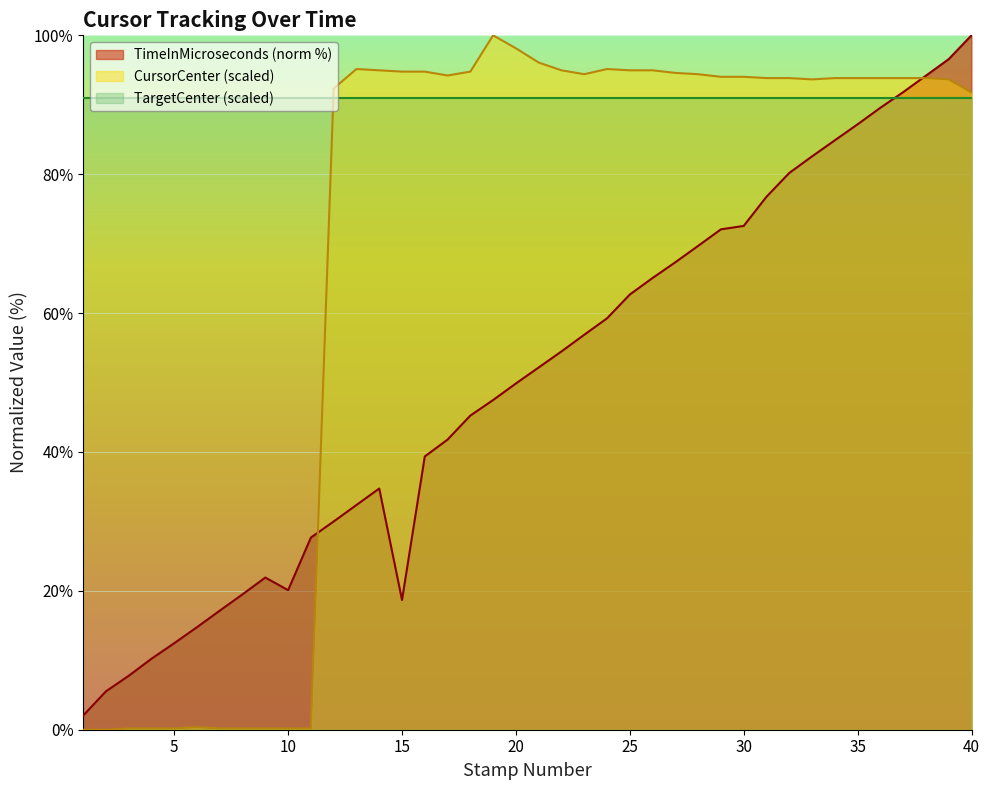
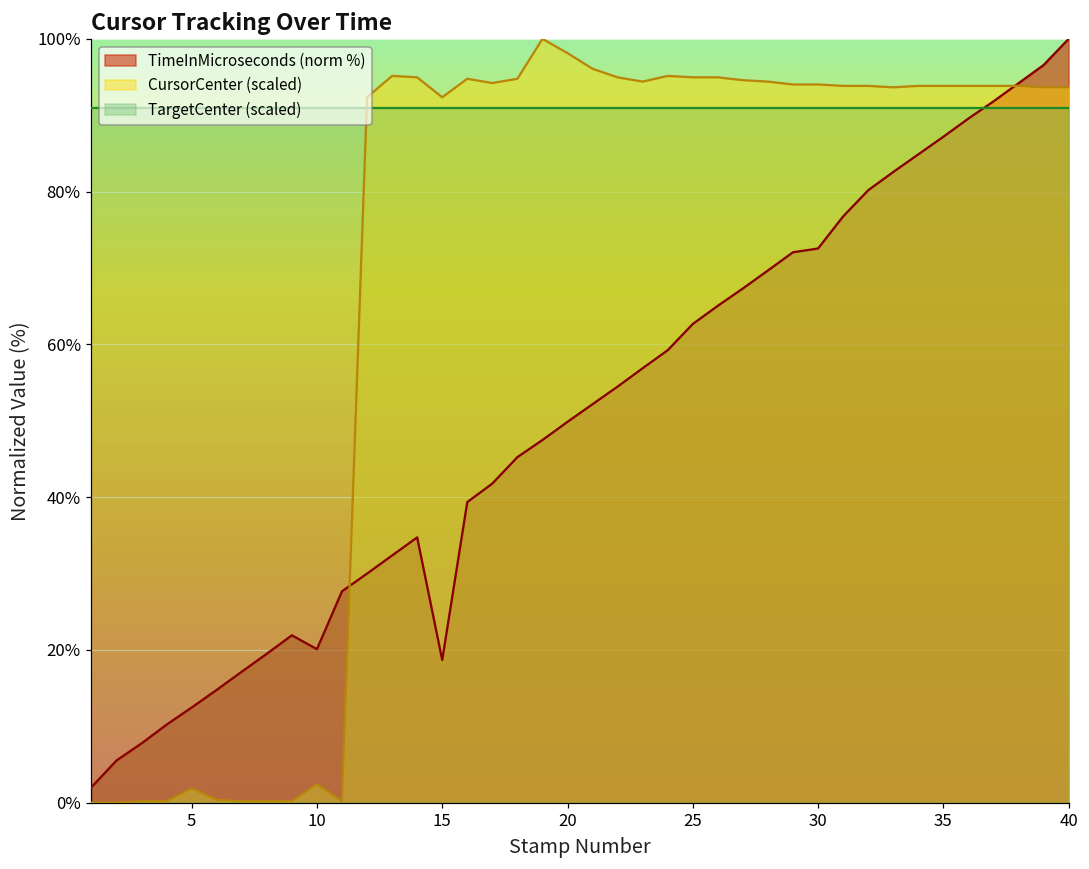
  {
    "TimeInMicroseconds (norm %)": {
      "5": "12%",
      "10": "20%",
      "15": "19%",
      "20": "50%",
      "25": "63%",
      "30": "73%",
      "35": "87%",
      "40": "100%"
    },
    "CursorCenter (scaled)": {
-     "5": "0%",
-     "10": "0%",
-     "15": "95%",
+     "5": "2%",
+     "10": "2%",
+     "15": "92%",
      "20": "98%",
      "25": "95%",
      "30": "94%",
      "35": "94%",
-     "40": "92%"
+     "40": "94%"
    },
    "TargetCenter (scaled)": {
      "15": "91%",
      "20": "91%",
      "25": "91%",
      "30": "91%",
      "35": "91%",
      "40": "91%"
    }
  }
